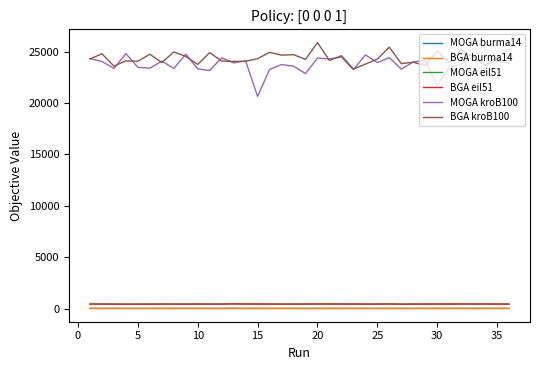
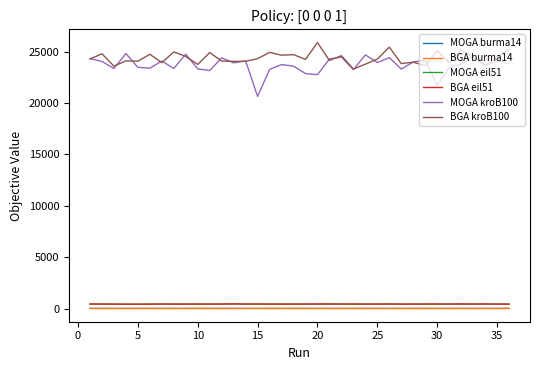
  {
    "BGA burma14": {
      "5": 0,
      "10": 0,
      "15": 0,
      "20": 0,
      "25": 0,
      "30": 0,
      "35": 0
    },
    "BGA eil51": {
      "5": 400,
      "15": 500,
      "20": 500
    },
    "MOGA kroB100": {
      "5": 23500,
      "10": 23300,
      "15": 20600,
-     "20": 24400,
+     "20": 22800,
      "25": 23900
    },
    "BGA kroB100": {
      "5": 24100,
      "10": 23800,
      "15": 24300,
      "20": 25900,
      "25": 24300
    }
  }
